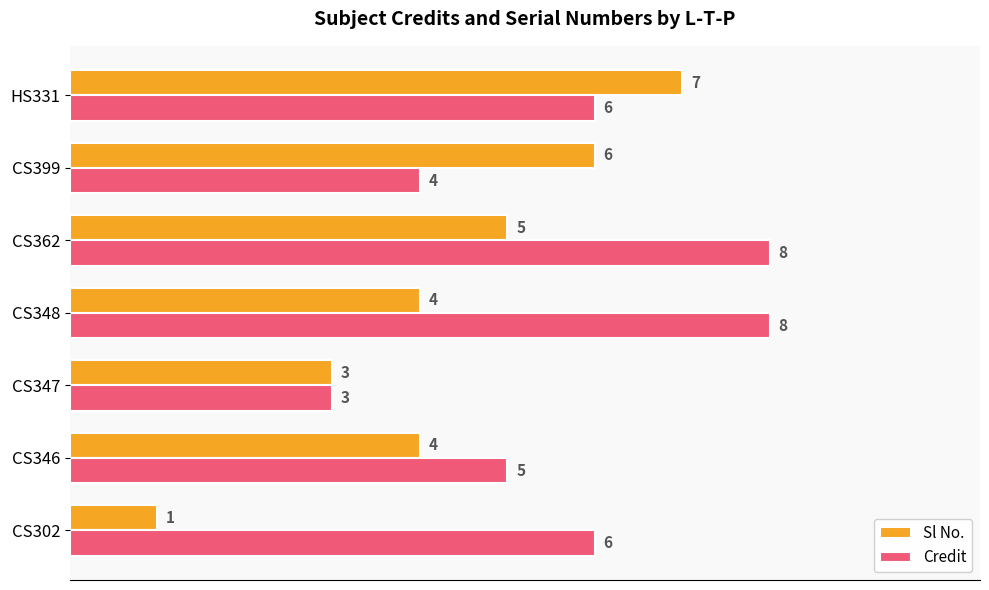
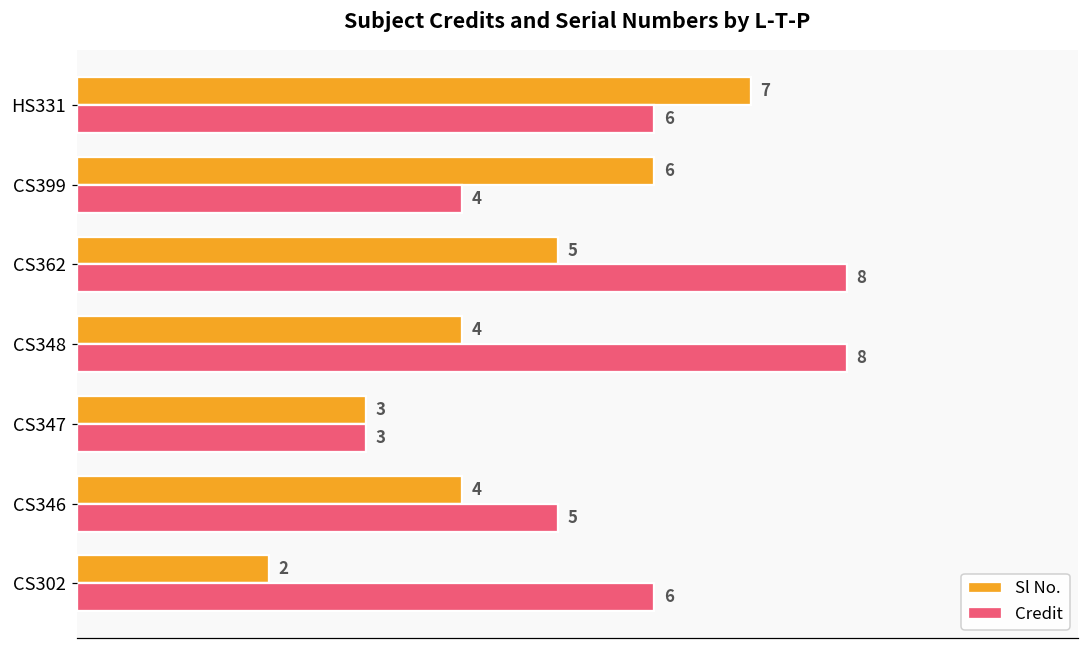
  {
    "Sl No.": {
      "HS331": 7,
      "CS399": 6,
      "CS362": 5,
      "CS348": 4,
      "CS347": 3,
      "CS346": 4,
-     "CS302": 1
+     "CS302": 2
    },
    "Credit": {
      "HS331": 6,
      "CS399": 4,
      "CS362": 8,
      "CS348": 8,
      "CS347": 3,
      "CS346": 5,
      "CS302": 6
    }
  }
